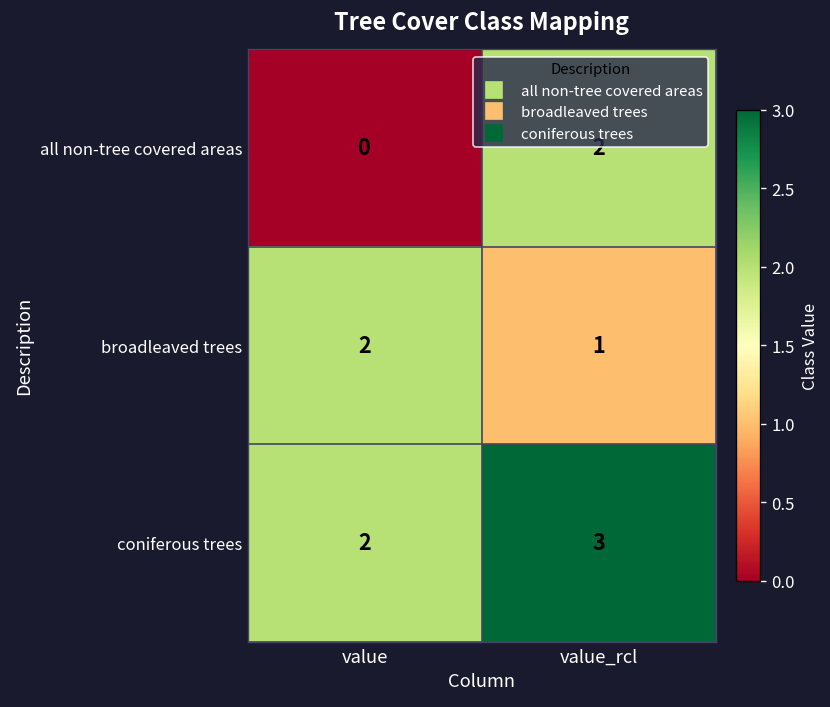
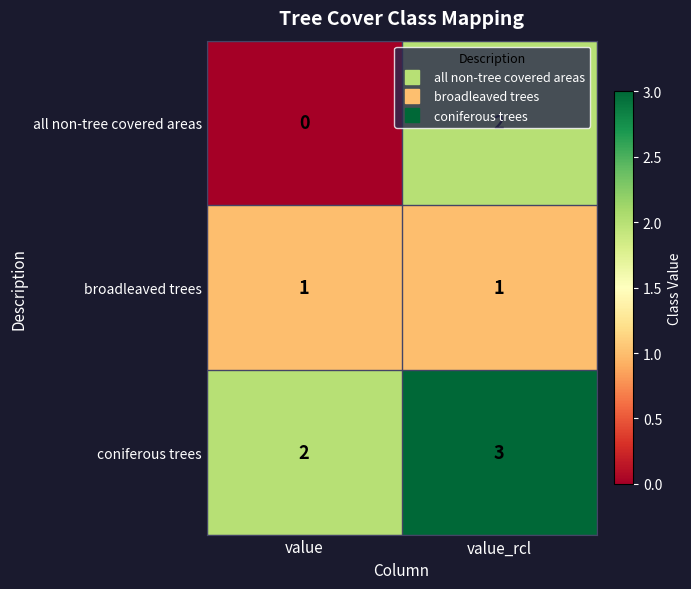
  {
    "all non-tree covered areas": {
      "value": 0
    },
    "broadleaved trees": {
-     "value": 2,
+     "value": 1,
      "value_rcl": 1
    },
    "coniferous trees": {
      "value": 2,
      "value_rcl": 3
    }
  }
